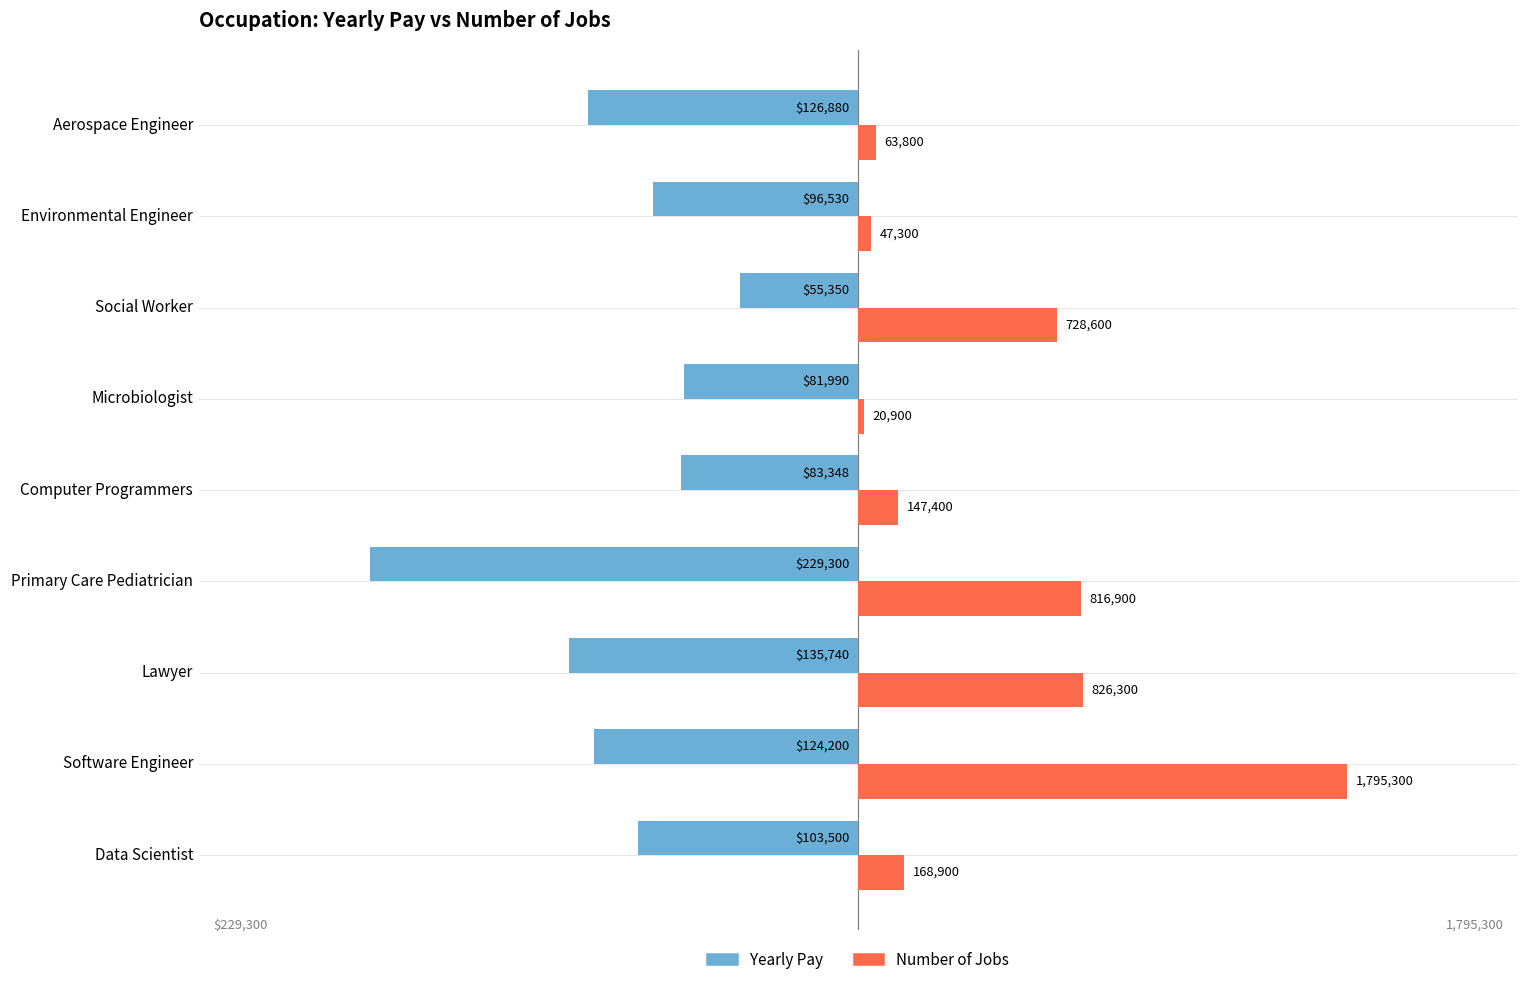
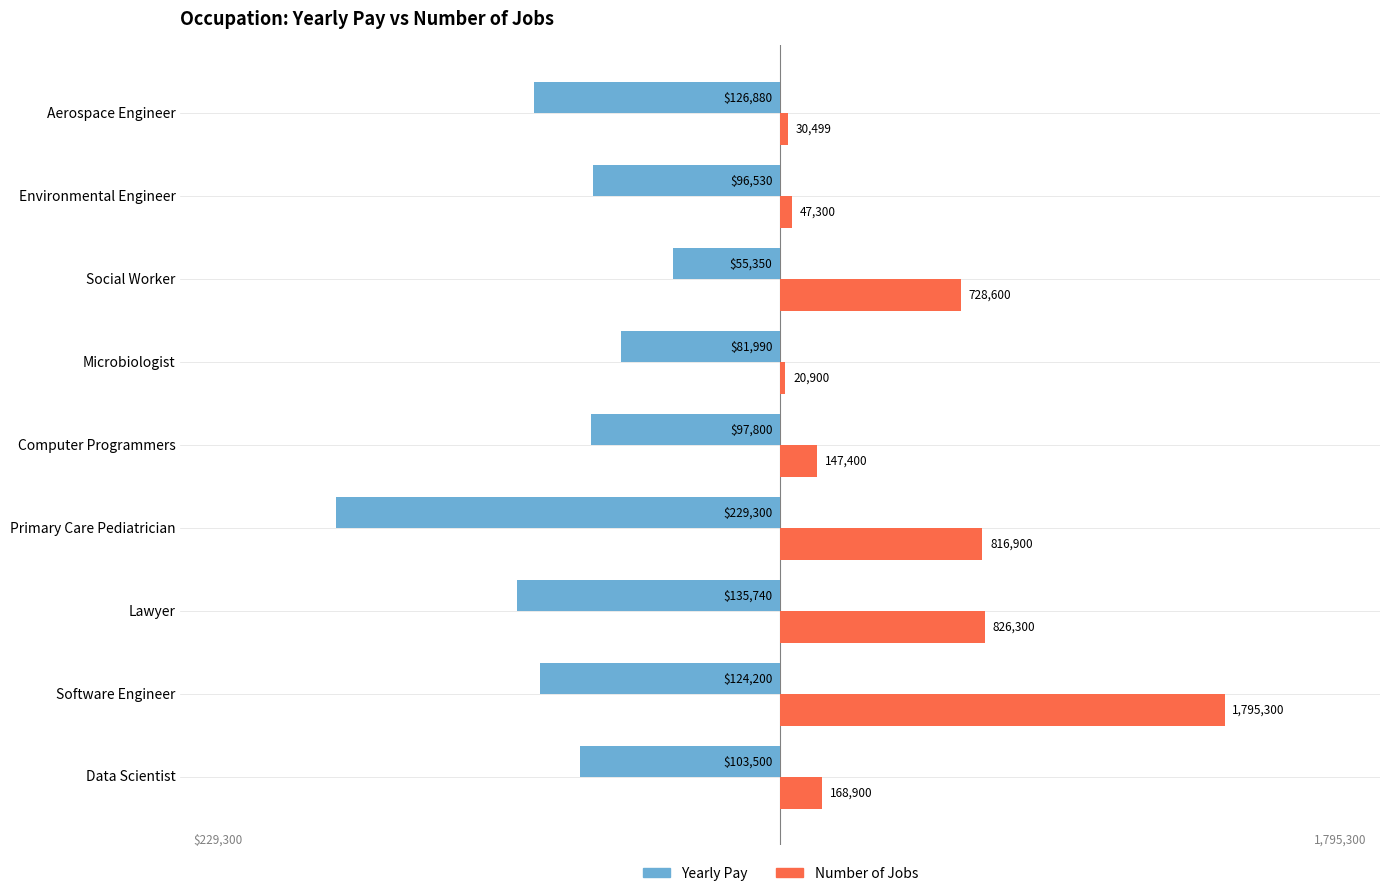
  {
    "Yearly Pay": {
-     "Computer Programmers": "$83,348"
+     "Computer Programmers": "$97,800"
    },
    "Number of Jobs": {
-     "Aerospace Engineer": "63,800"
+     "Aerospace Engineer": "30,499"
    }
  }
